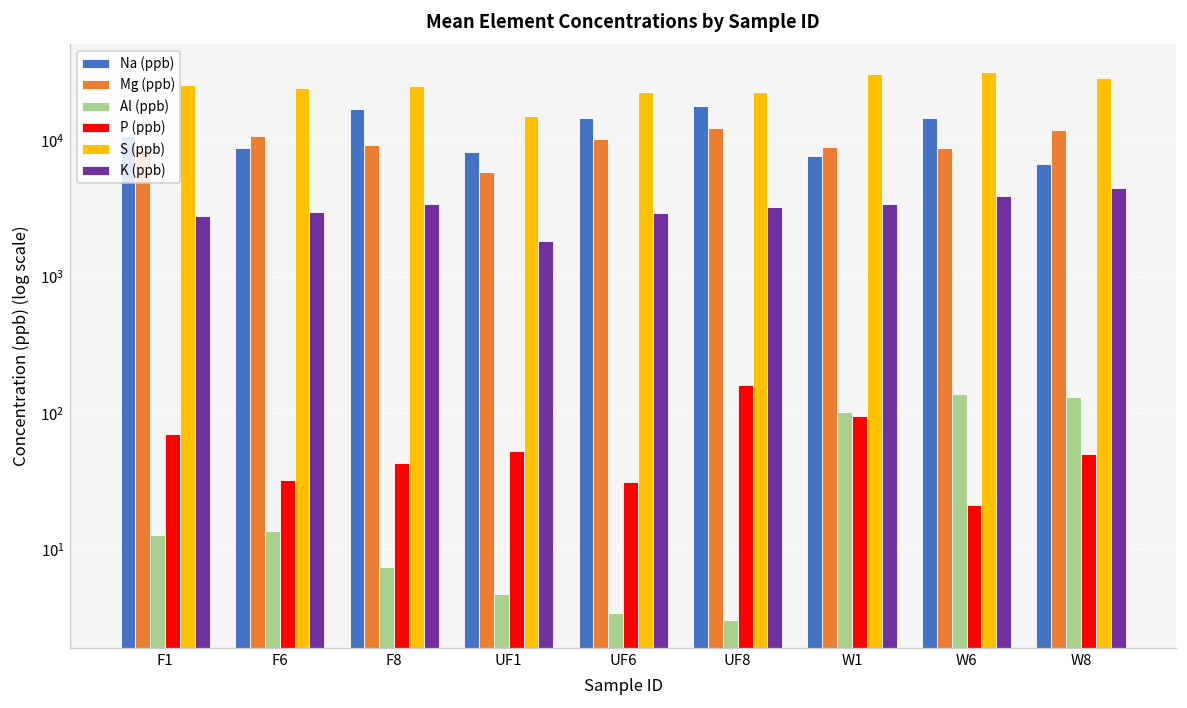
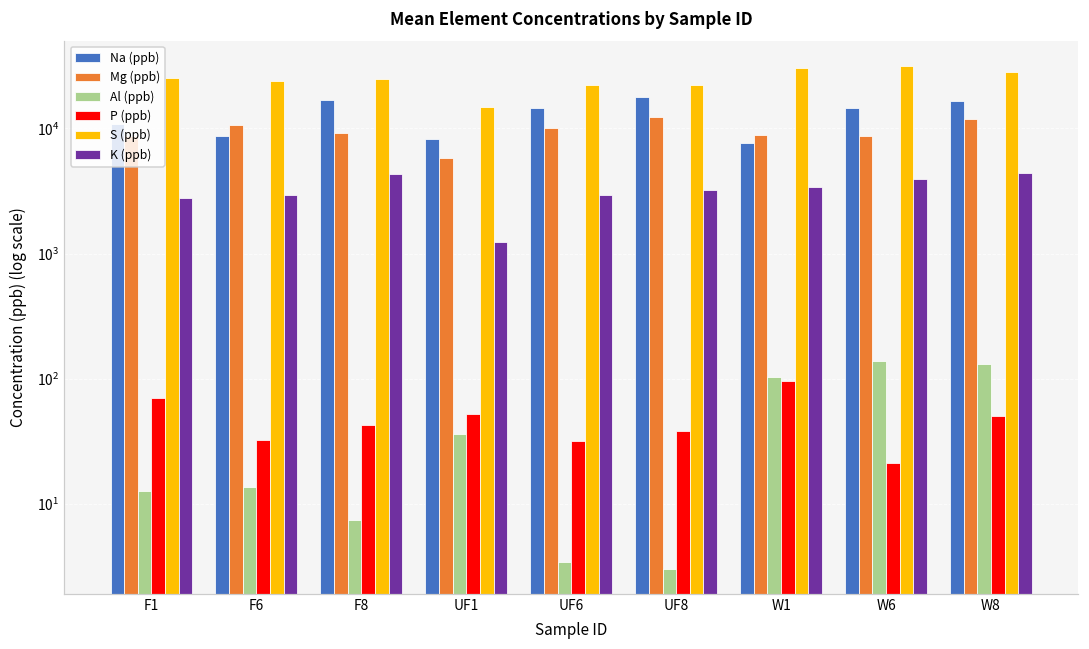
  {
    "Na (ppb)": {
      "F6": 9000,
      "F8": 17000,
      "UF1": 8000,
      "UF6": 14000,
      "UF8": 18000,
      "W1": 8000,
      "W6": 15000,
-     "W8": 7000
+     "W8": 17000
    },
    "Mg (ppb)": {
      "F6": 11000,
      "F8": 9000,
      "UF1": 6000,
      "UF6": 10000,
      "UF8": 12000,
      "W1": 9000,
      "W6": 9000,
      "W8": 12000
    },
    "Al (ppb)": {
      "F1": 13,
      "F6": 14,
      "F8": 7,
-     "UF1": 4.7,
+     "UF1": 36,
      "UF6": 3.4,
      "UF8": 3.0,
      "W1": 100,
      "W6": 140,
      "W8": 130
    },
    "P (ppb)": {
      "F1": 70,
      "F6": 32,
      "F8": 43,
      "UF1": 50,
      "UF6": 31,
-     "UF8": 160,
+     "UF8": 38,
      "W1": 100,
      "W6": 21,
      "W8": 50
    },
    "S (ppb)": {
      "F1": 25000,
      "F6": 24000,
      "F8": 25000,
      "UF1": 15000,
      "UF6": 22000,
      "UF8": 22000,
      "W1": 31000,
      "W6": 32000,
      "W8": 28000
    },
    "K (ppb)": {
      "F1": 2800,
      "F6": 3000,
-     "F8": 3400,
-     "UF1": 1800,
+     "F8": 4300,
+     "UF1": 1200,
      "UF6": 2900,
      "UF8": 3200,
      "W1": 3400,
      "W6": 3900,
      "W8": 4400
    }
  }
